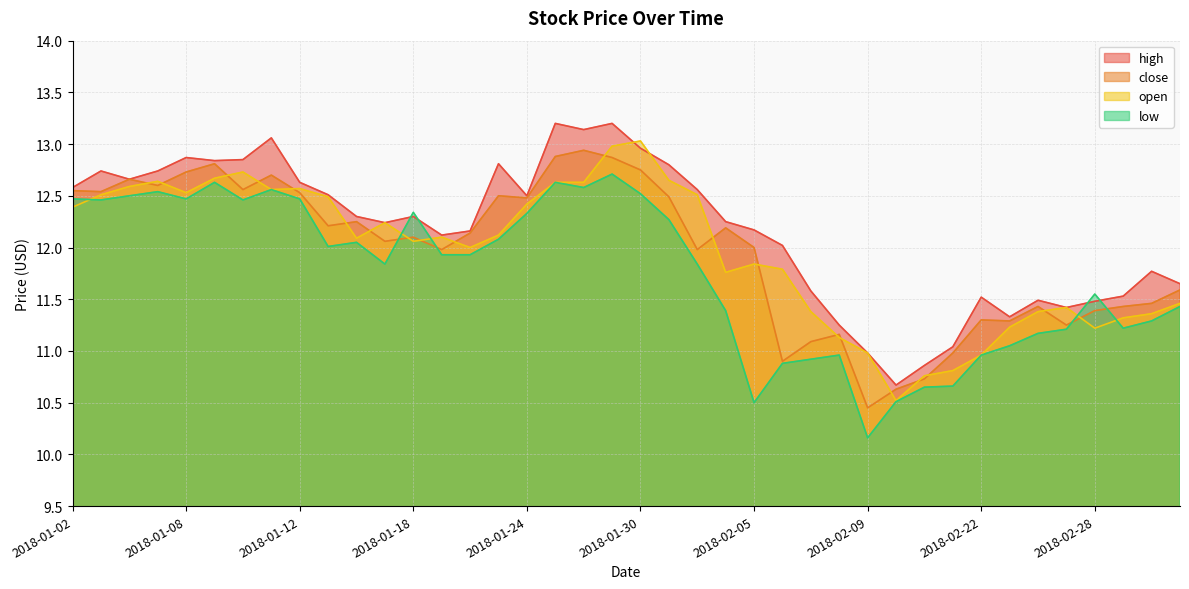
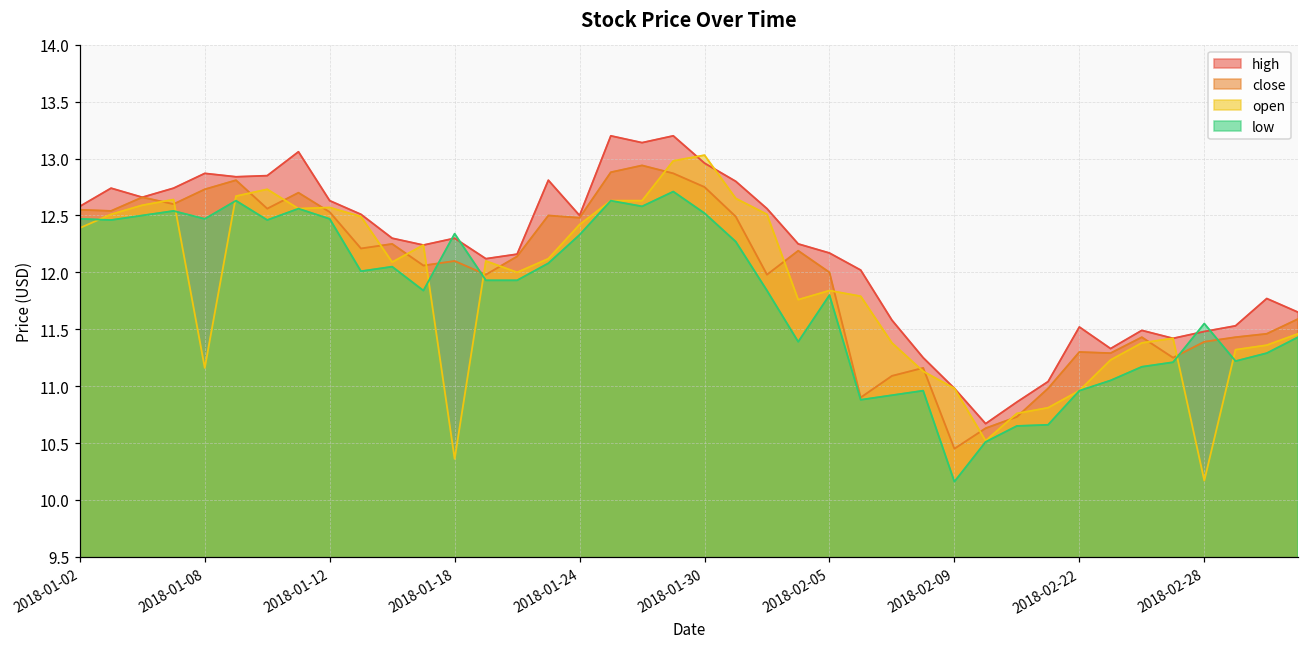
  {
    "open": {
      "2018-01-02": 12.39,
-     "2018-01-08": 12.53,
+     "2018-01-08": 11.16,
      "2018-01-12": 12.57,
-     "2018-01-18": 12.06,
+     "2018-01-18": 10.36,
      "2018-01-24": 12.42,
      "2018-01-30": 13.03,
      "2018-02-05": 11.84,
-     "2018-02-28": 11.22
+     "2018-02-28": 10.17
    },
    "low": {
      "2018-01-02": 12.47,
      "2018-01-08": 12.47,
      "2018-01-12": 12.47,
      "2018-01-18": 12.34,
      "2018-01-24": 12.33,
      "2018-01-30": 12.5,
-     "2018-02-05": 10.5,
+     "2018-02-05": 11.8,
      "2018-02-09": 10.16,
      "2018-02-28": 11.55
    }
  }
